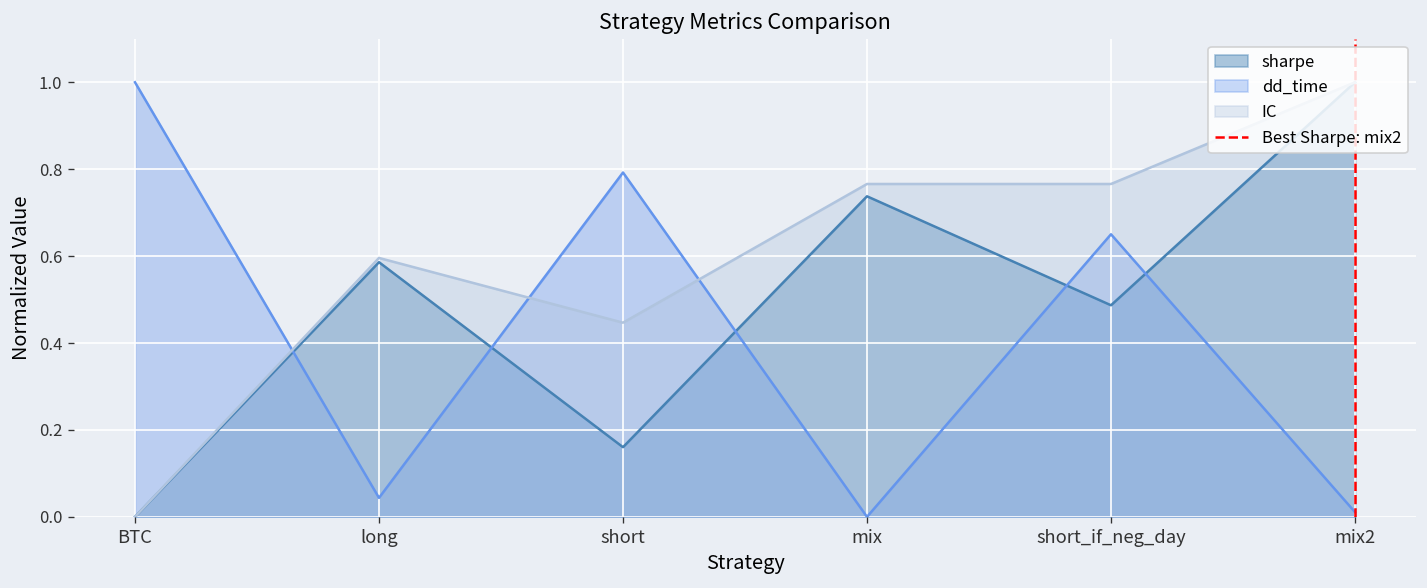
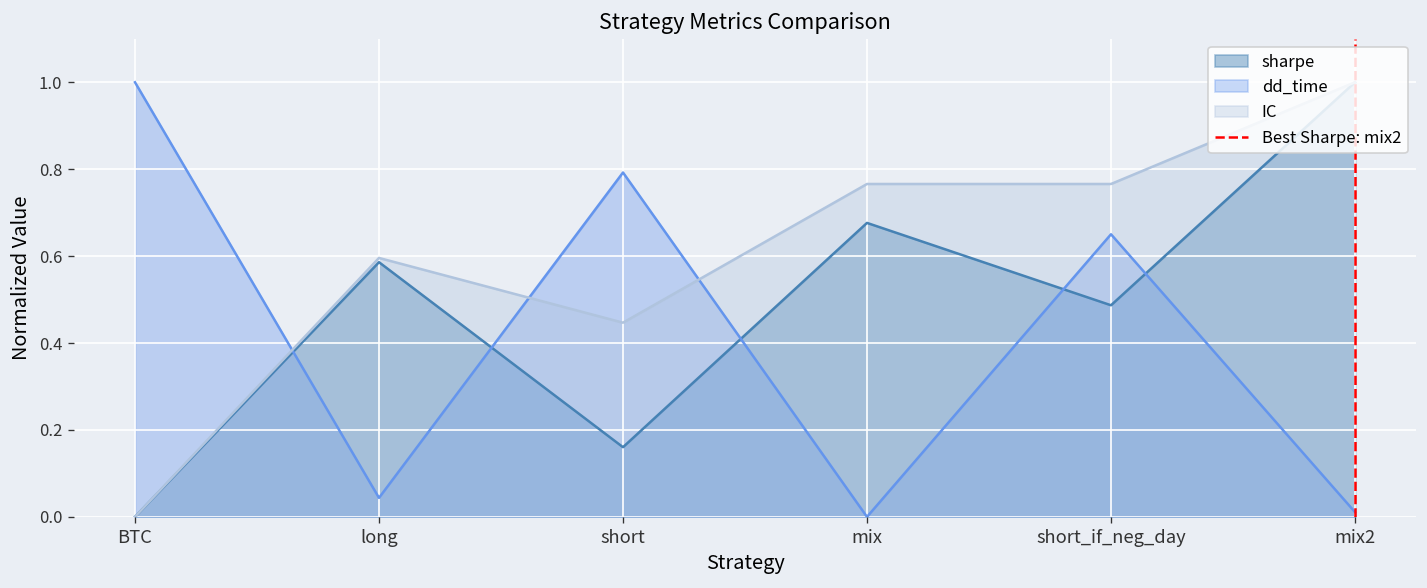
  {
    "sharpe": {
      "long": 0.59,
      "short": 0.16,
-     "mix": 0.74,
+     "mix": 0.68,
      "short_if_neg_day": 0.49
    }
  }
